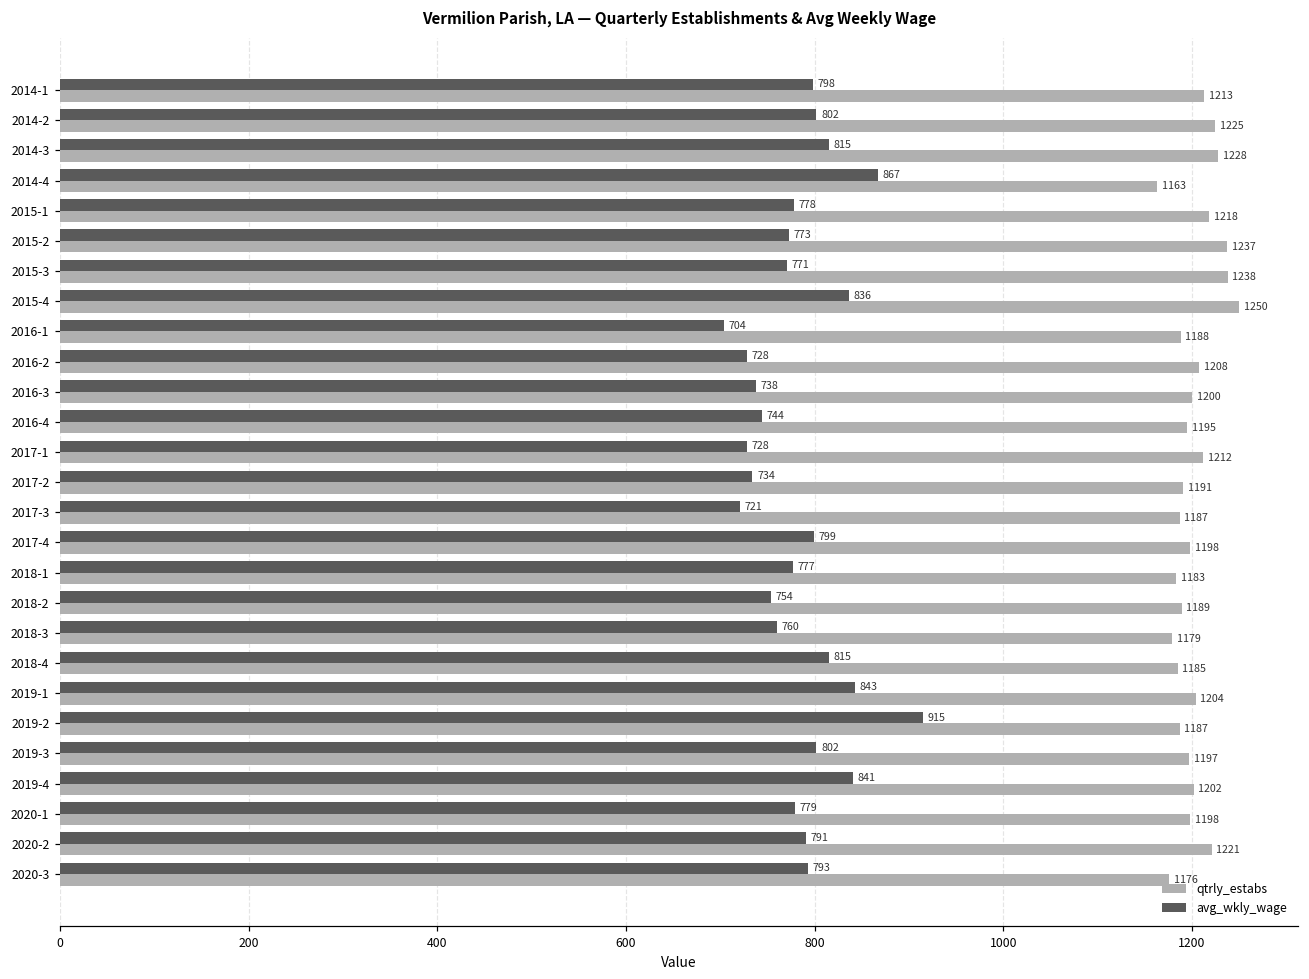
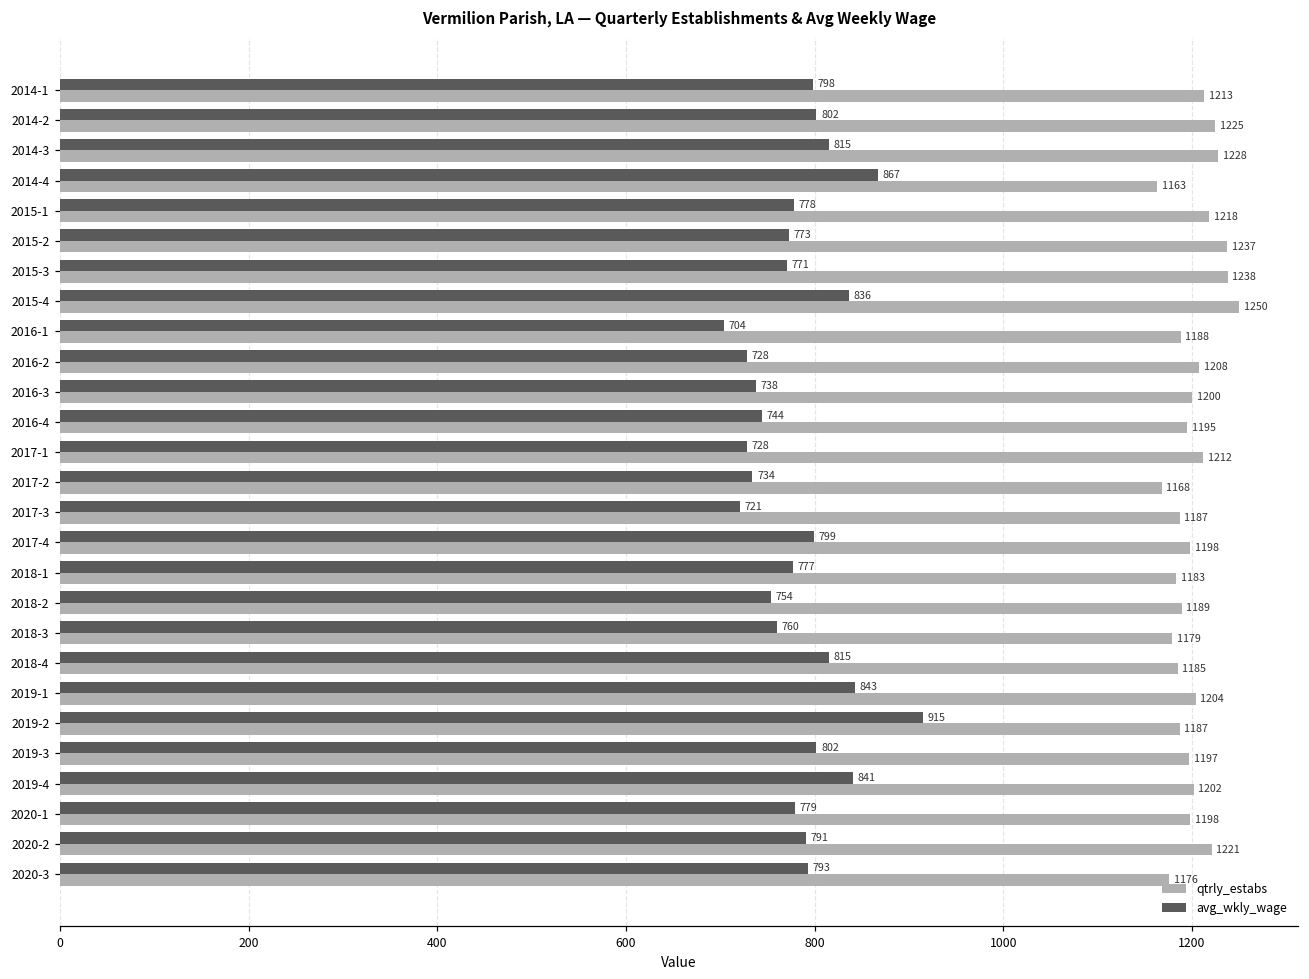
  {
    "qtrly_estabs": {
      "2014-1": 1213,
      "2014-2": 1225,
      "2014-3": 1228,
      "2014-4": 1163,
      "2015-1": 1218,
      "2015-2": 1237,
      "2015-3": 1238,
      "2015-4": 1250,
      "2016-1": 1188,
      "2016-2": 1208,
      "2016-3": 1200,
      "2016-4": 1195,
      "2017-1": 1212,
-     "2017-2": 1191,
+     "2017-2": 1168,
      "2017-3": 1187,
      "2017-4": 1198,
      "2018-1": 1183,
      "2018-2": 1189,
      "2018-3": 1179,
      "2018-4": 1185,
      "2019-1": 1204,
      "2019-2": 1187,
      "2019-3": 1197,
      "2019-4": 1202,
      "2020-1": 1198,
      "2020-2": 1221,
      "2020-3": 1176
    },
    "avg_wkly_wage": {
      "2014-1": 798,
      "2014-2": 802,
      "2014-3": 815,
      "2014-4": 867,
      "2015-1": 778,
      "2015-2": 773,
      "2015-3": 771,
      "2015-4": 836,
      "2016-1": 704,
      "2016-2": 728,
      "2016-3": 738,
      "2016-4": 744,
      "2017-1": 728,
      "2017-2": 734,
      "2017-3": 721,
      "2017-4": 799,
      "2018-1": 777,
      "2018-2": 754,
      "2018-3": 760,
      "2018-4": 815,
      "2019-1": 843,
      "2019-2": 915,
      "2019-3": 802,
      "2019-4": 841,
      "2020-1": 779,
      "2020-2": 791,
      "2020-3": 793
    }
  }
